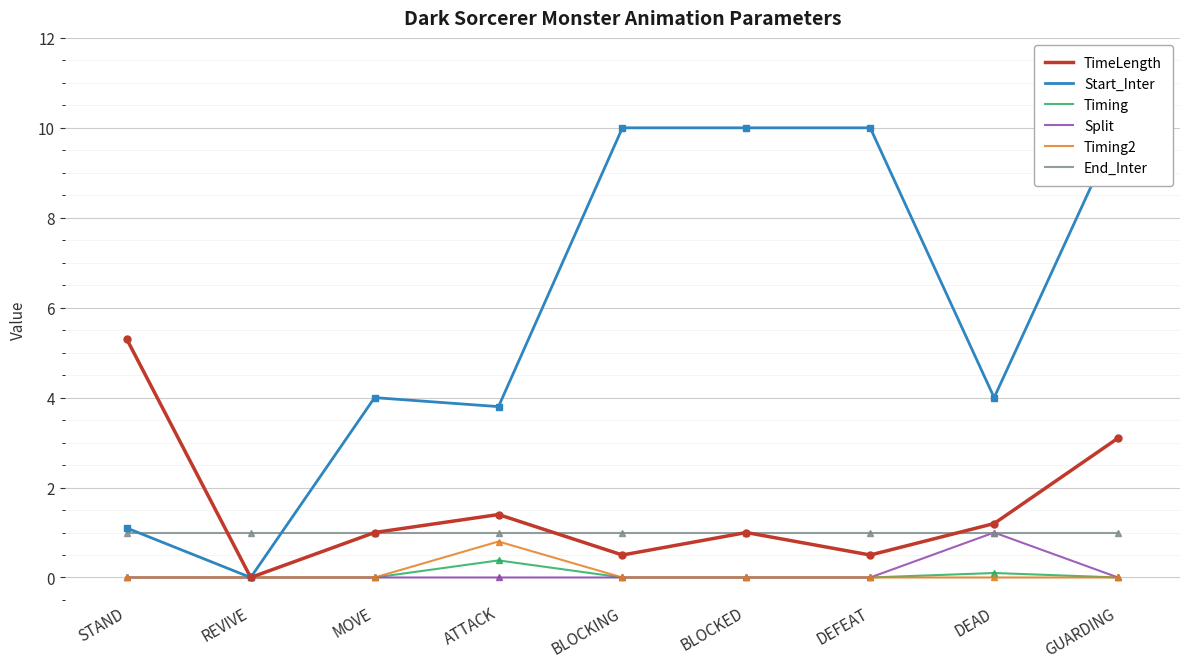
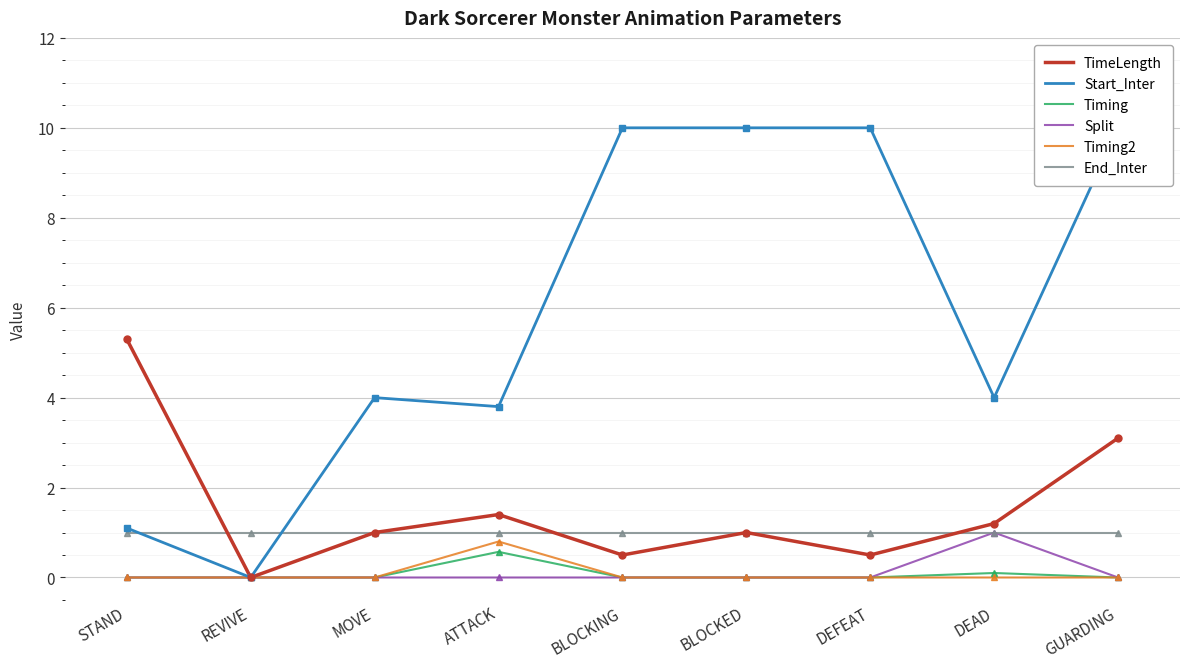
  {
    "TimeLength": {
      "STAND": 5.3,
      "ATTACK": 1.4,
      "BLOCKING": 0.5,
      "DEFEAT": 0.5,
      "DEAD": 1.2,
      "GUARDING": 3.1
    },
    "Start_Inter": {
      "STAND": 1.1,
      "MOVE": 4.0,
      "ATTACK": 3.8,
      "BLOCKING": 10.0,
      "BLOCKED": 10.0,
      "DEFEAT": 10.0,
      "DEAD": 4.0
    },
    "Timing": {
-     "ATTACK": 0.4,
+     "ATTACK": 0.6,
      "DEAD": 0.1
    },
    "Split": {
      "ATTACK": 0.0
    },
    "Timing2": {
      "ATTACK": 0.8,
      "DEAD": 0.0
    },
    "End_Inter": {
      "STAND": 1.0,
      "REVIVE": 1.0,
      "ATTACK": 1.0,
      "BLOCKING": 1.0,
      "DEFEAT": 1.0,
      "GUARDING": 1.0
    }
  }
